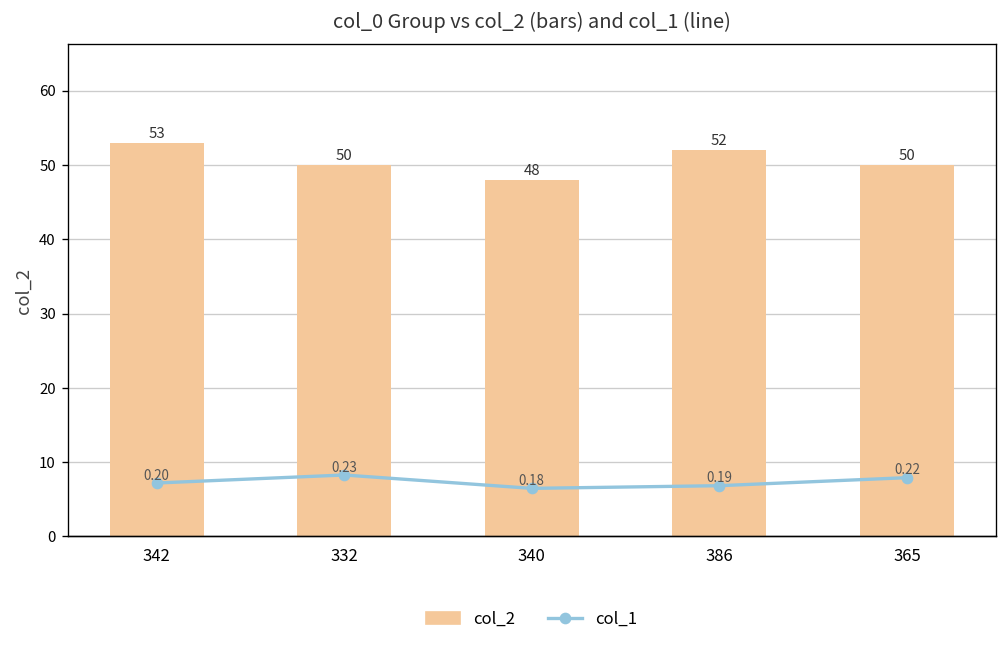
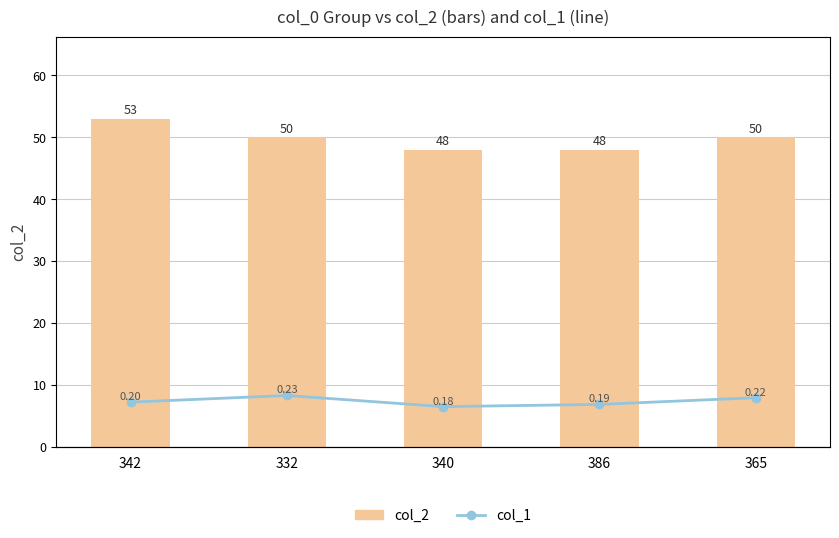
  {
    "col_2": {
      "342": 53,
      "332": 50,
      "340": 48,
-     "386": 52,
+     "386": 48,
      "365": 50
    },
    "col_1": {
      "342": 0.20,
      "332": 0.23,
      "340": 0.18,
      "386": 0.19,
      "365": 0.22
    }
  }
